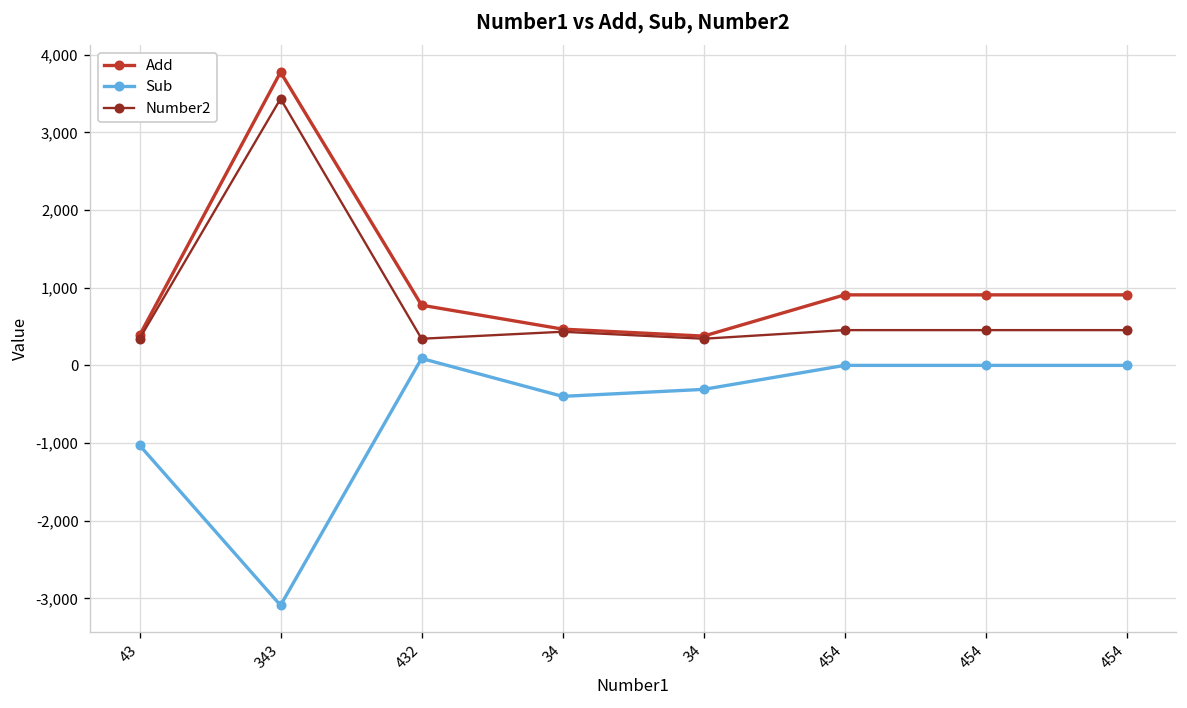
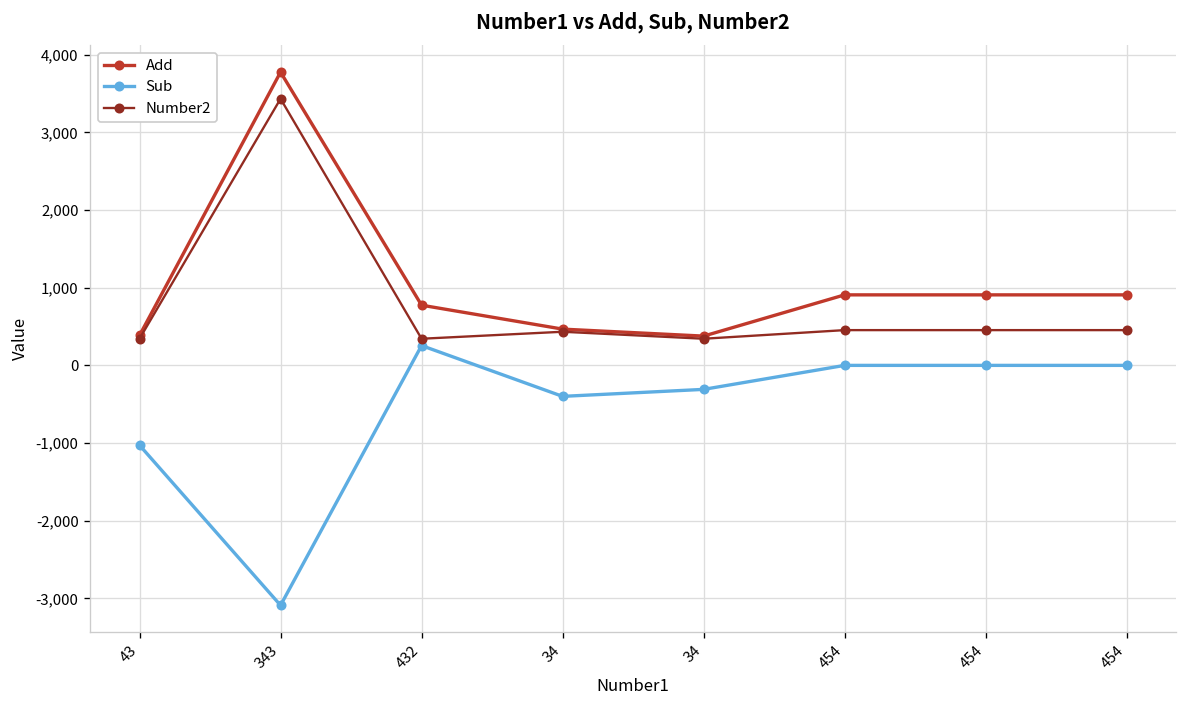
  {
    "Sub": {
      "43": "-1,000",
      "343": "-3,100",
-     "432": "100"
+     "432": "300"
    }
  }
